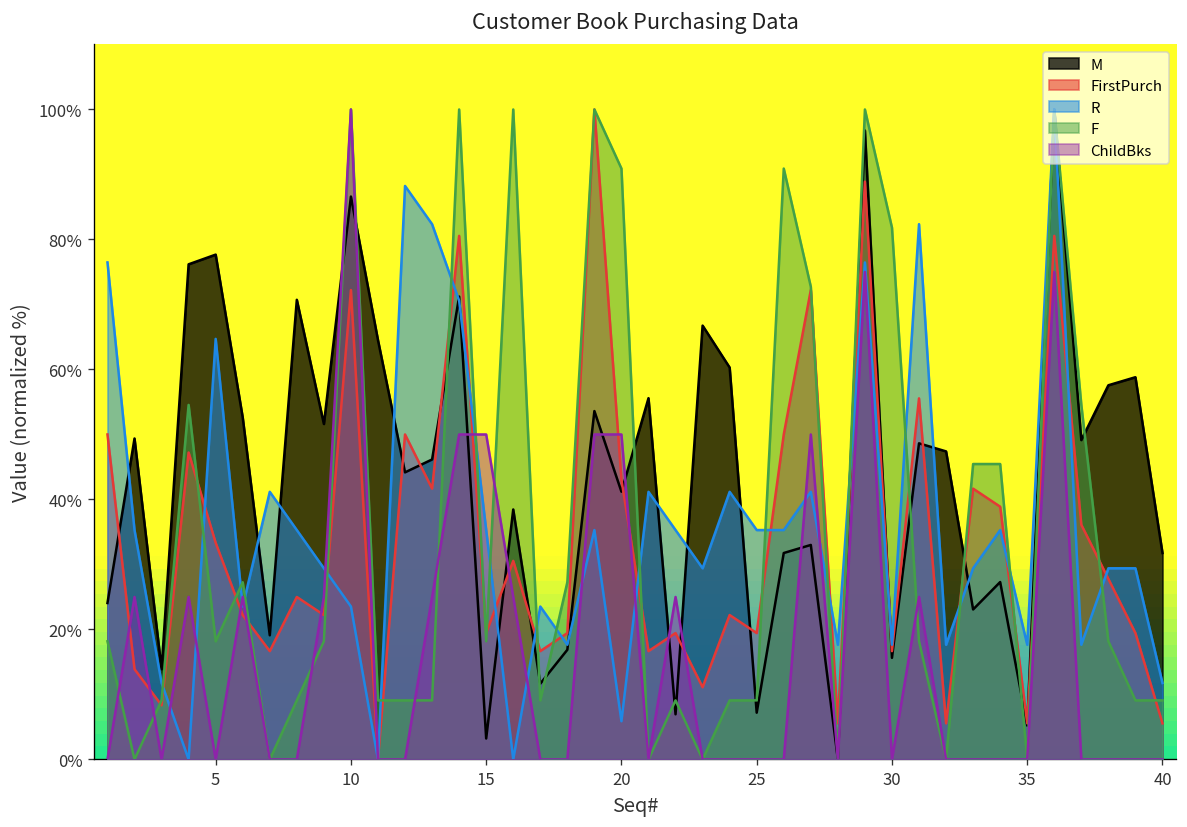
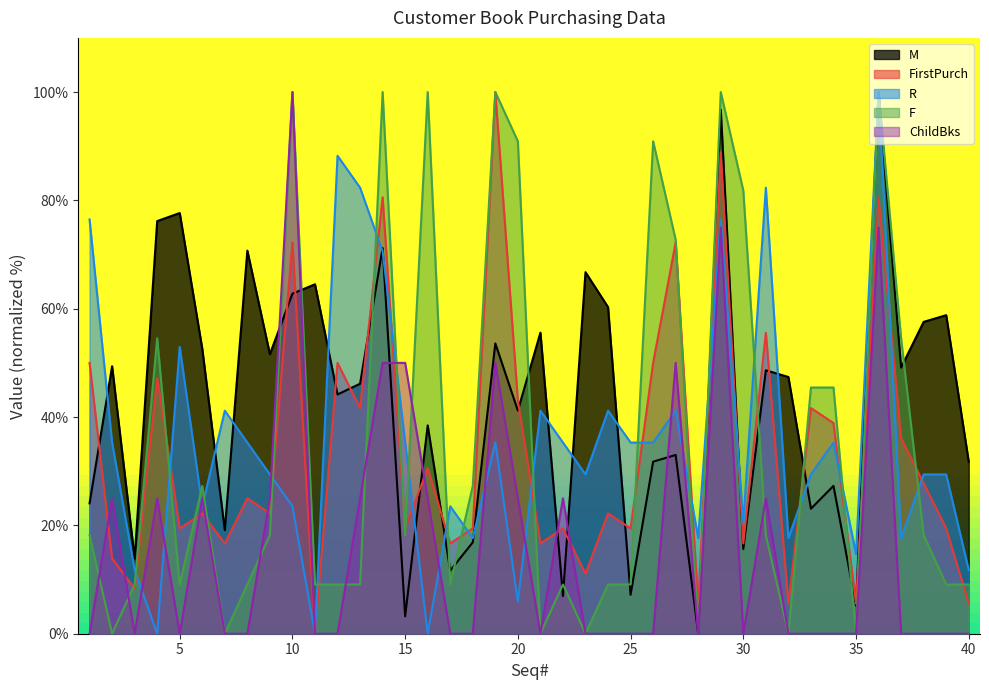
  {
    "M": {
      "5": "78%",
-     "10": "87%",
+     "10": "63%",
      "15": "3%",
      "20": "41%",
      "25": "7%",
      "30": "16%",
      "40": "32%"
    },
    "FirstPurch": {
-     "5": "33%",
+     "5": "19%",
      "10": "72%",
      "15": "19%",
      "20": "43%",
      "25": "19%",
      "30": "17%",
      "40": "6%"
    },
    "R": {
-     "5": "65%",
+     "5": "53%",
      "10": "24%",
      "15": "35%",
      "20": "6%",
      "25": "35%",
-     "30": "18%",
-     "35": "18%",
+     "30": "21%",
+     "35": "15%",
      "40": "12%"
    },
    "F": {
-     "5": "18%",
+     "5": "9%",
      "15": "18%",
      "20": "91%",
      "25": "9%",
      "30": "82%",
      "40": "9%"
    },
    "ChildBks": {
      "5": "0%",
      "15": "50%",
-     "20": "50%",
+     "20": "25%",
      "25": "0%",
      "30": "0%",
      "40": "0%"
    }
  }
